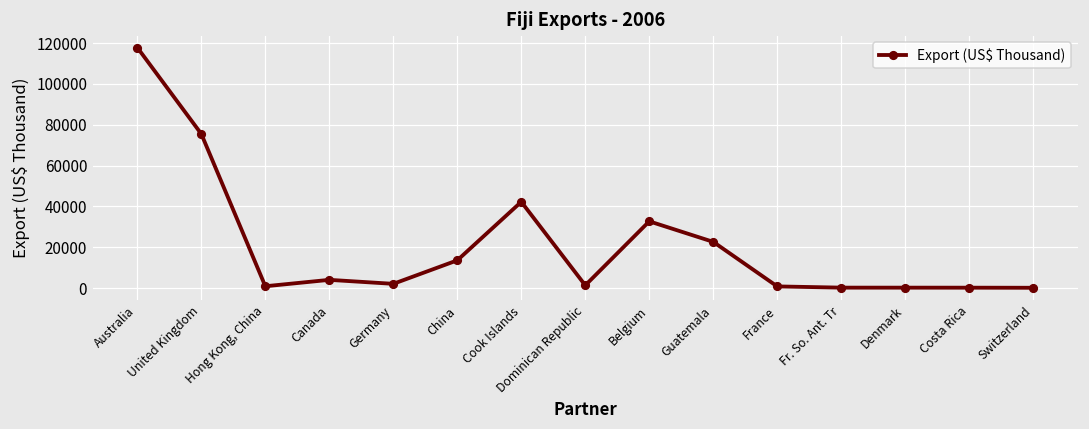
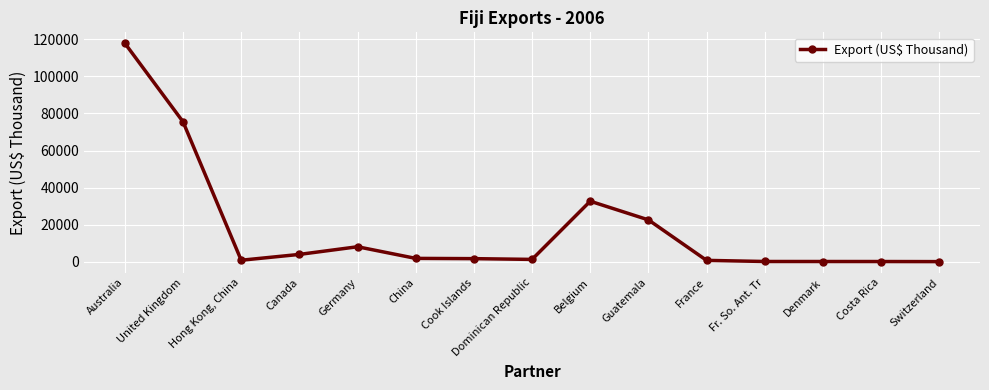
  {
    "Australia": 118000,
    "United Kingdom": 75000,
    "Hong Kong, China": 1000,
    "Canada": 4000,
-   "Germany": 2000,
-   "China": 14000,
-   "Cook Islands": 42000,
+   "Germany": 8000,
+   "China": 2000,
+   "Cook Islands": 2000,
    "Dominican Republic": 1000,
    "Belgium": 33000,
    "Guatemala": 23000,
    "France": 1000,
    "Fr. So. Ant. Tr": 0,
    "Denmark": 0,
    "Costa Rica": 0,
    "Switzerland": 0
  }
